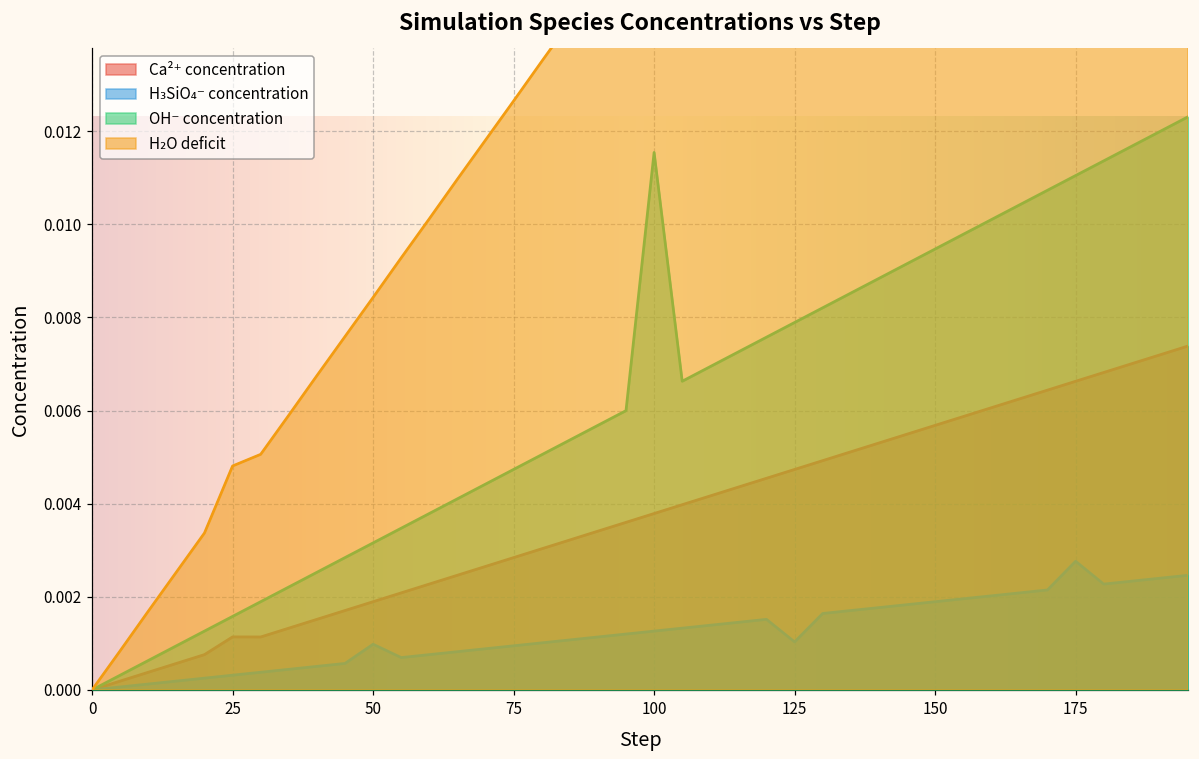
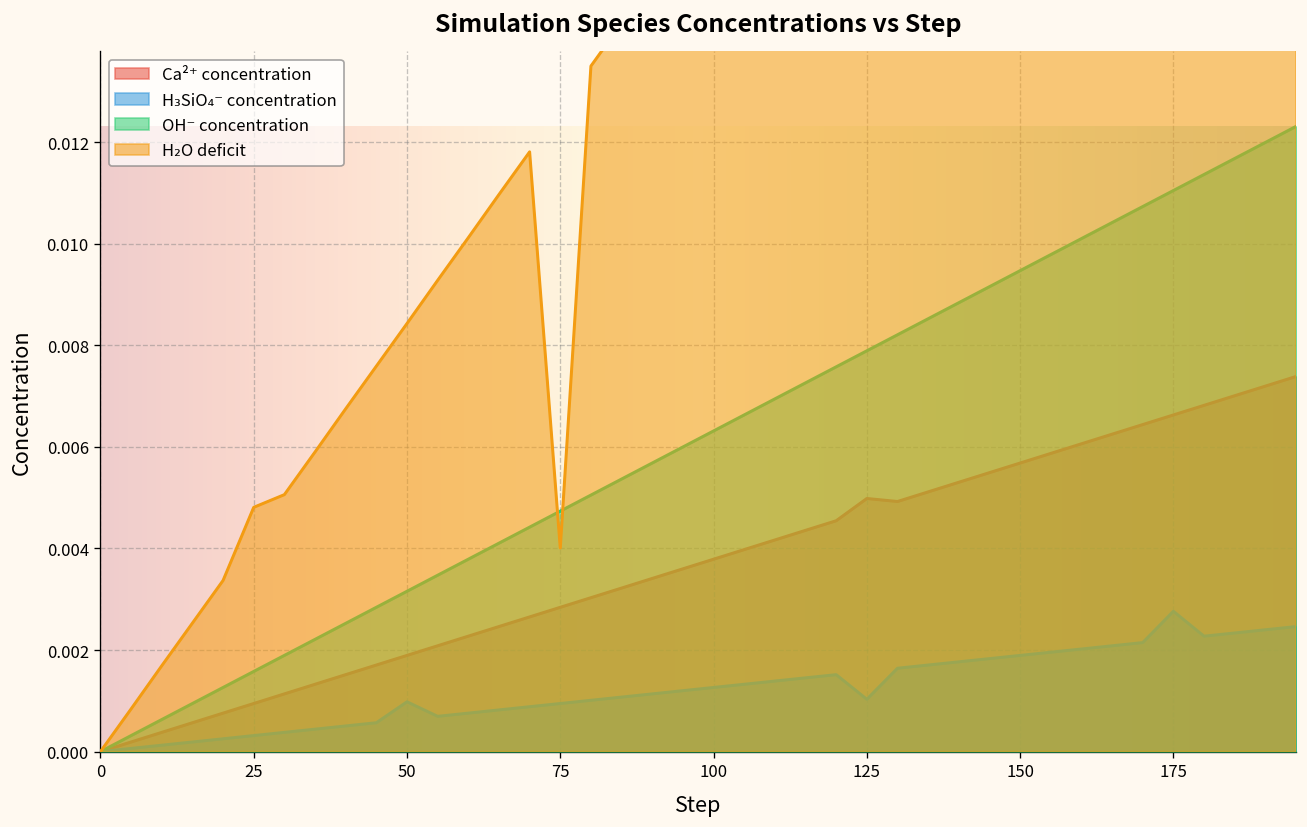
  {
    "Ca²⁺ concentration": {
-     "25": 0.0011,
+     "25": 0.0009,
      "50": 0.0019,
      "75": 0.0028,
      "100": 0.0038,
-     "125": 0.0047,
+     "125": 0.0050,
      "150": 0.0057,
      "175": 0.0066
    },
    "H₃SiO₄⁻ concentration": {
      "25": 0.0003,
      "50": 0.0010,
      "75": 0.0009,
      "100": 0.0013,
      "125": 0.0010,
      "150": 0.0019,
      "175": 0.0028
    },
    "OH⁻ concentration": {
      "25": 0.0016,
      "50": 0.0032,
      "75": 0.0047,
-     "100": 0.0115,
+     "100": 0.0063,
      "125": 0.0079,
      "150": 0.0095,
      "175": 0.0110
    },
    "H₂O deficit": {
      "25": 0.0048,
      "50": 0.0084,
-     "75": 0.0127
+     "75": 0.0040
    }
  }
